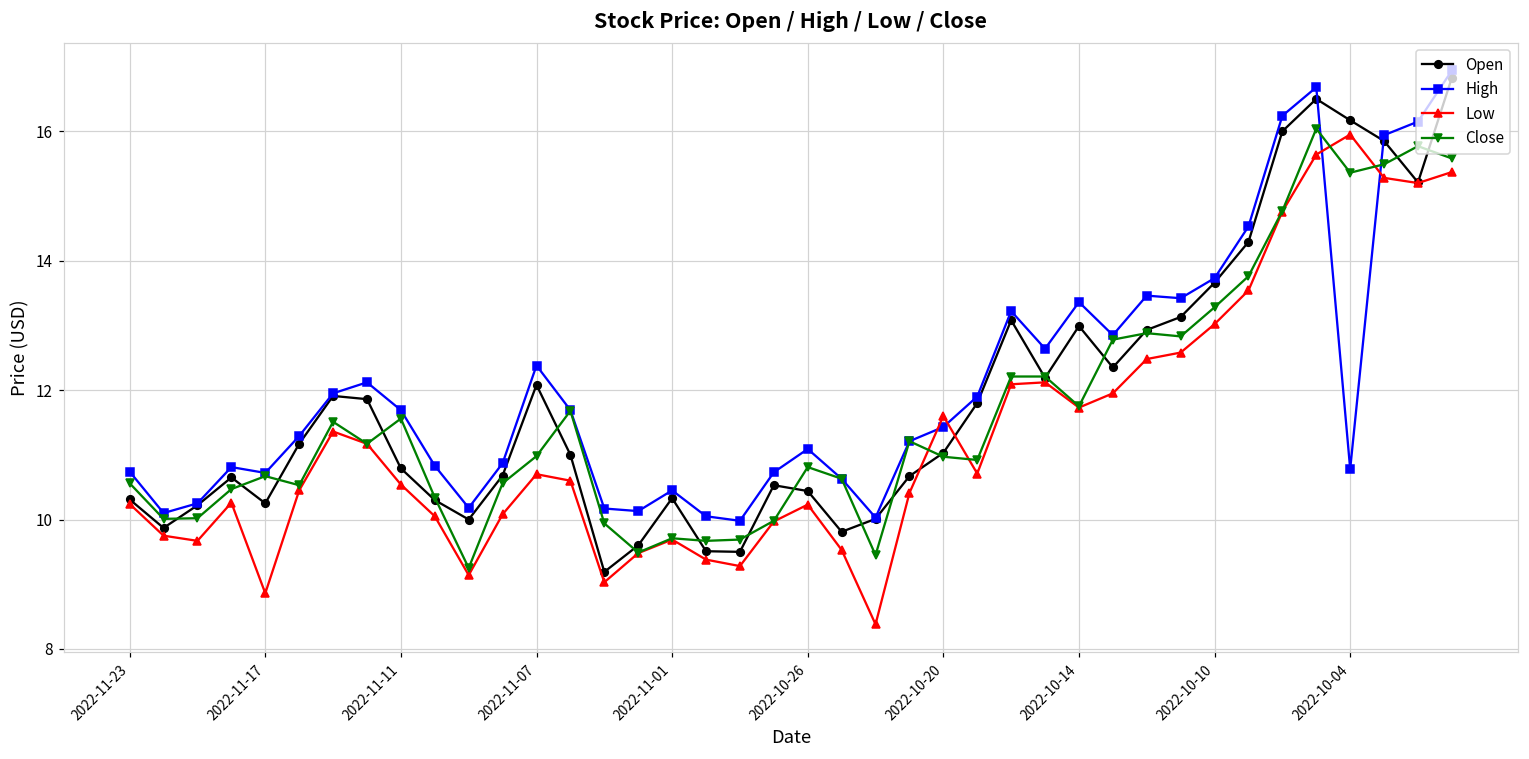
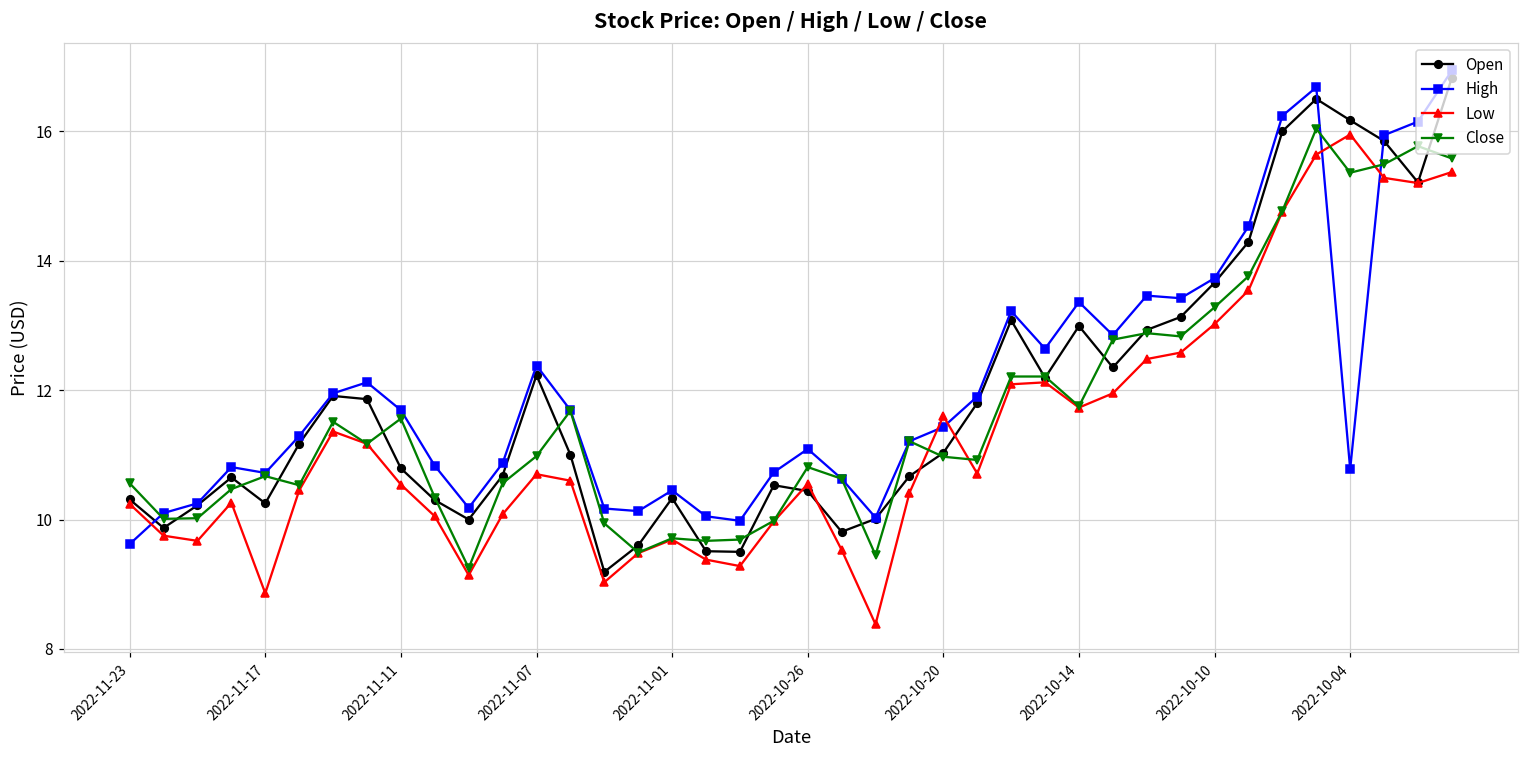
  {
    "Open": {
      "2022-11-23": 10.3,
      "2022-11-17": 10.3,
      "2022-11-11": 10.8,
-     "2022-11-07": 12.1,
+     "2022-11-07": 12.2,
      "2022-11-01": 10.3,
      "2022-10-26": 10.4,
      "2022-10-20": 11.0,
      "2022-10-14": 13.0,
      "2022-10-10": 13.7,
      "2022-10-04": 16.2
    },
    "High": {
-     "2022-11-23": 10.7,
+     "2022-11-23": 9.6,
      "2022-11-17": 10.7,
      "2022-11-11": 11.7,
      "2022-11-07": 12.4,
      "2022-11-01": 10.5,
      "2022-10-26": 11.1,
      "2022-10-20": 11.4,
      "2022-10-14": 13.4,
      "2022-10-10": 13.7,
      "2022-10-04": 10.8
    },
    "Low": {
      "2022-11-23": 10.2,
      "2022-11-17": 8.9,
      "2022-11-11": 10.5,
      "2022-11-07": 10.7,
-     "2022-10-26": 10.2,
+     "2022-10-26": 10.6,
      "2022-10-20": 11.6,
      "2022-10-10": 13.0,
      "2022-10-04": 16.0
    },
    "Close": {
      "2022-11-23": 10.6,
      "2022-11-17": 10.7,
      "2022-11-11": 11.6,
      "2022-11-07": 11.0,
      "2022-10-26": 10.8,
      "2022-10-20": 11.0,
      "2022-10-10": 13.3,
      "2022-10-04": 15.4
    }
  }
